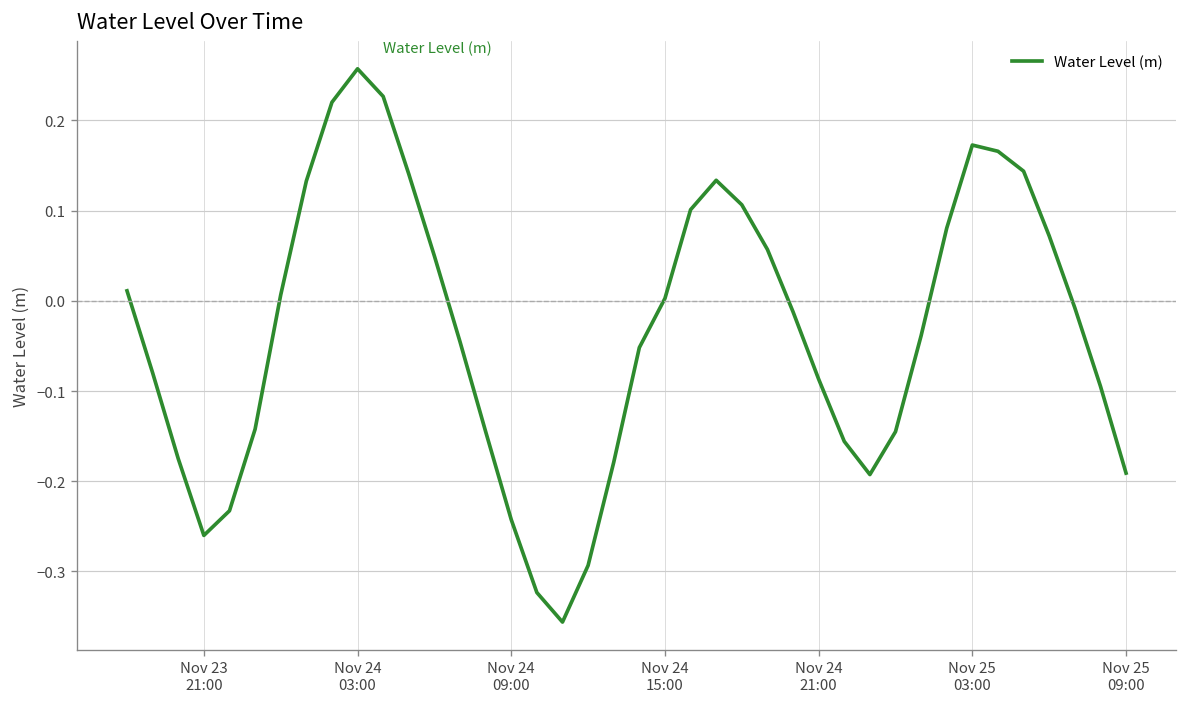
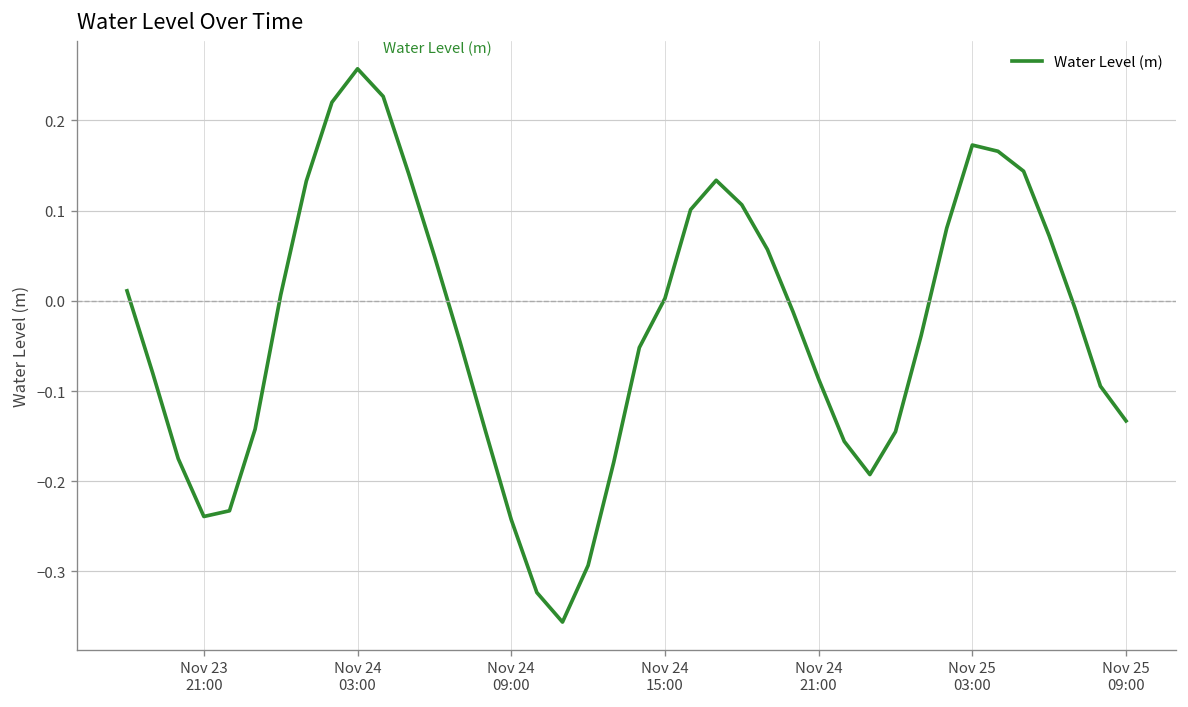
  {
-   "Nov 23 21:00": -0.26,
+   "Nov 23 21:00": -0.24,
    "Nov 24 03:00": 0.26,
    "Nov 24 09:00": -0.24,
    "Nov 24 15:00": 0.00,
    "Nov 24 21:00": -0.09,
    "Nov 25 03:00": 0.17,
-   "Nov 25 09:00": -0.19
+   "Nov 25 09:00": -0.13
  }
